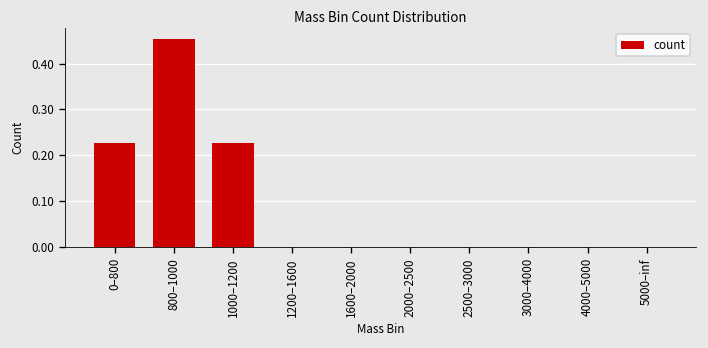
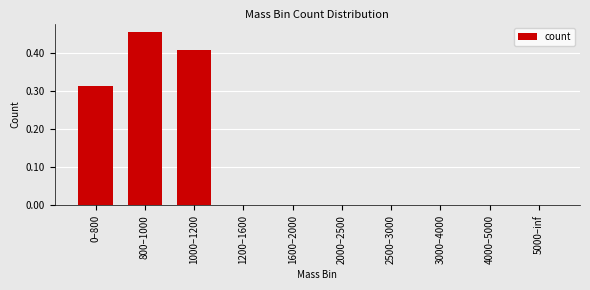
  {
-   "0–800": 0.23,
+   "0–800": 0.31,
    "800–1000": 0.45,
-   "1000–1200": 0.23,
+   "1000–1200": 0.41,
    "1200–1600": 0.00,
    "1600–2000": 0.00,
    "2000–2500": 0.00,
    "2500–3000": 0.00,
    "3000–4000": 0.00,
    "4000–5000": 0.00,
    "5000–inf": 0.00
  }
